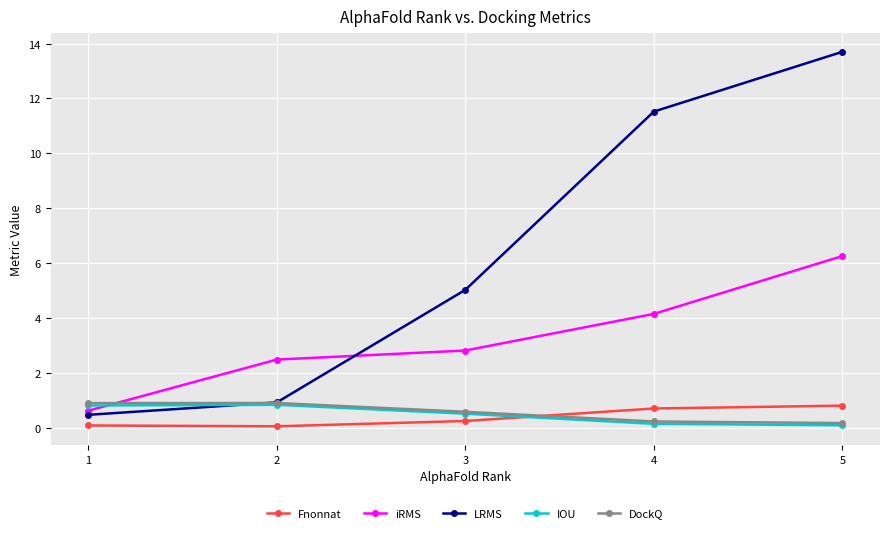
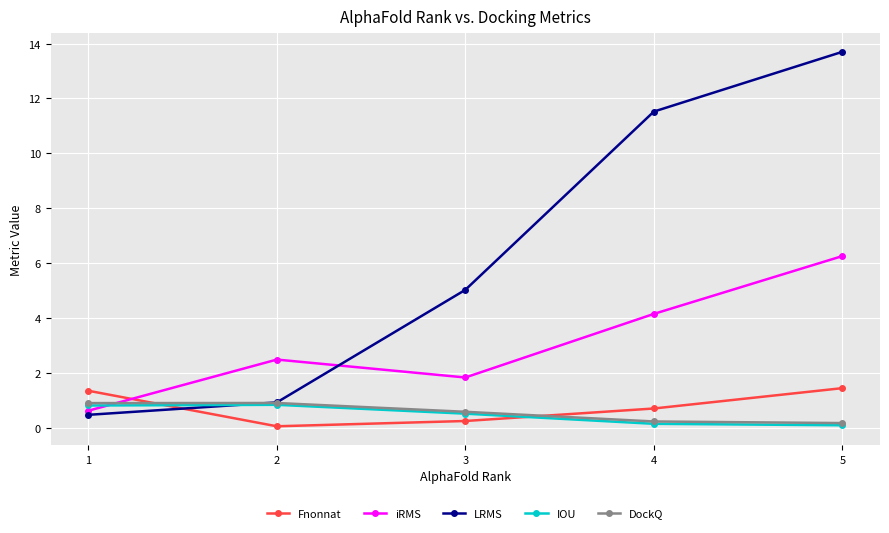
  {
    "Fnonnat": {
-     "1": 0.1,
+     "1": 1.4,
      "2": 0.1,
      "3": 0.3,
      "4": 0.7,
-     "5": 0.8
+     "5": 1.5
    },
    "iRMS": {
      "1": 0.6,
      "2": 2.5,
-     "3": 2.8,
+     "3": 1.8,
      "4": 4.2,
      "5": 6.3
    },
    "LRMS": {
      "1": 0.5,
      "3": 5.0,
      "4": 11.5,
      "5": 13.7
    }
  }
